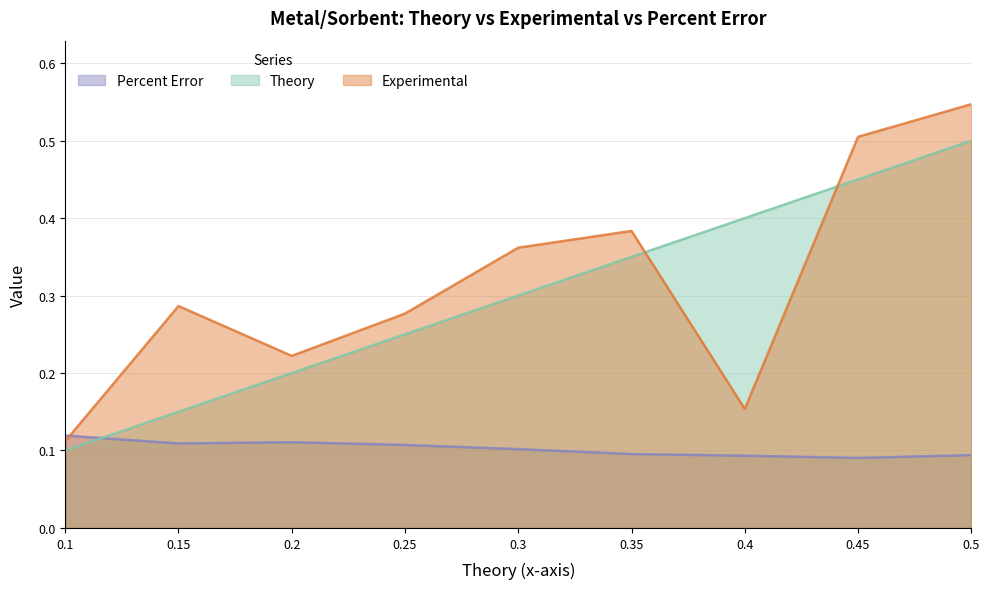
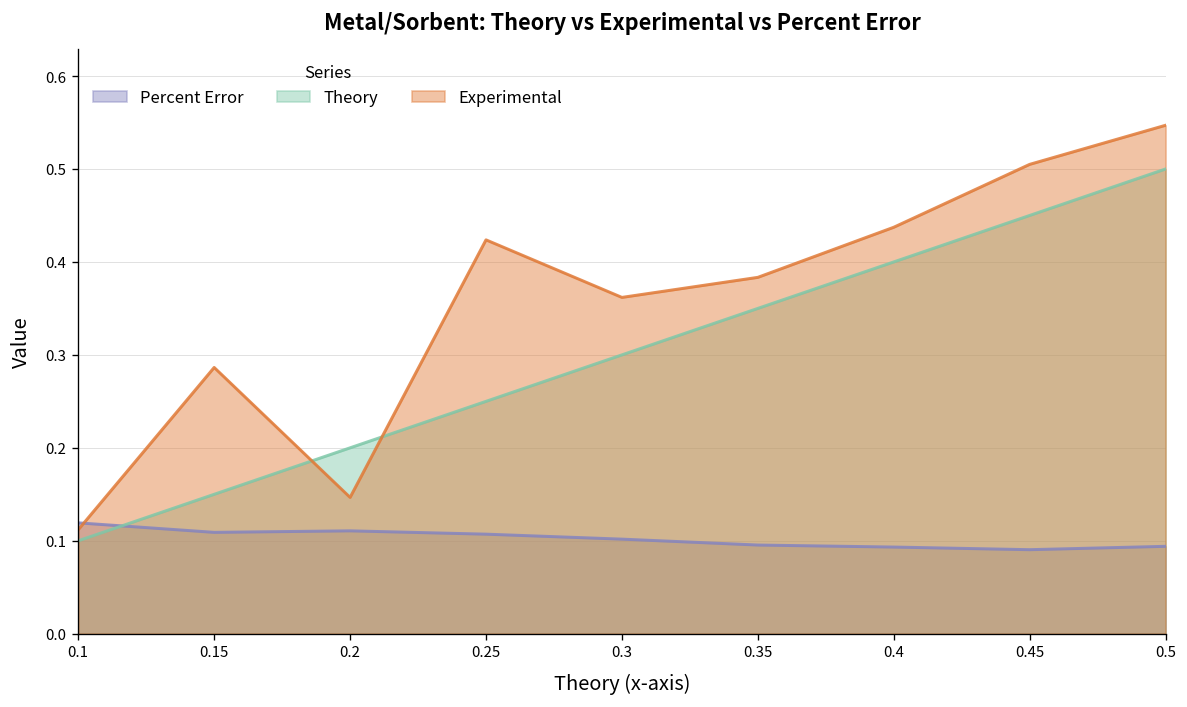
  {
    "Experimental": {
      "0.1": 0.11,
      "0.15": 0.29,
-     "0.2": 0.22,
-     "0.25": 0.28,
+     "0.2": 0.15,
+     "0.25": 0.42,
      "0.3": 0.36,
      "0.35": 0.38,
-     "0.4": 0.15,
+     "0.4": 0.44,
      "0.45": 0.50,
      "0.5": 0.55
    }
  }
